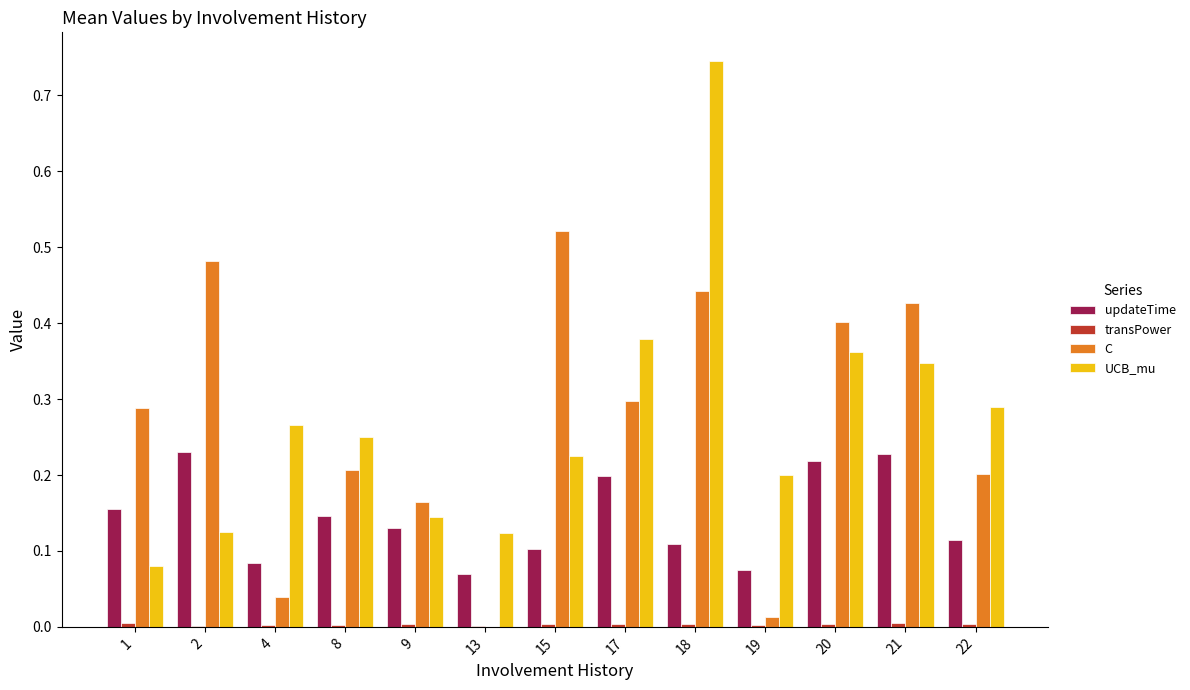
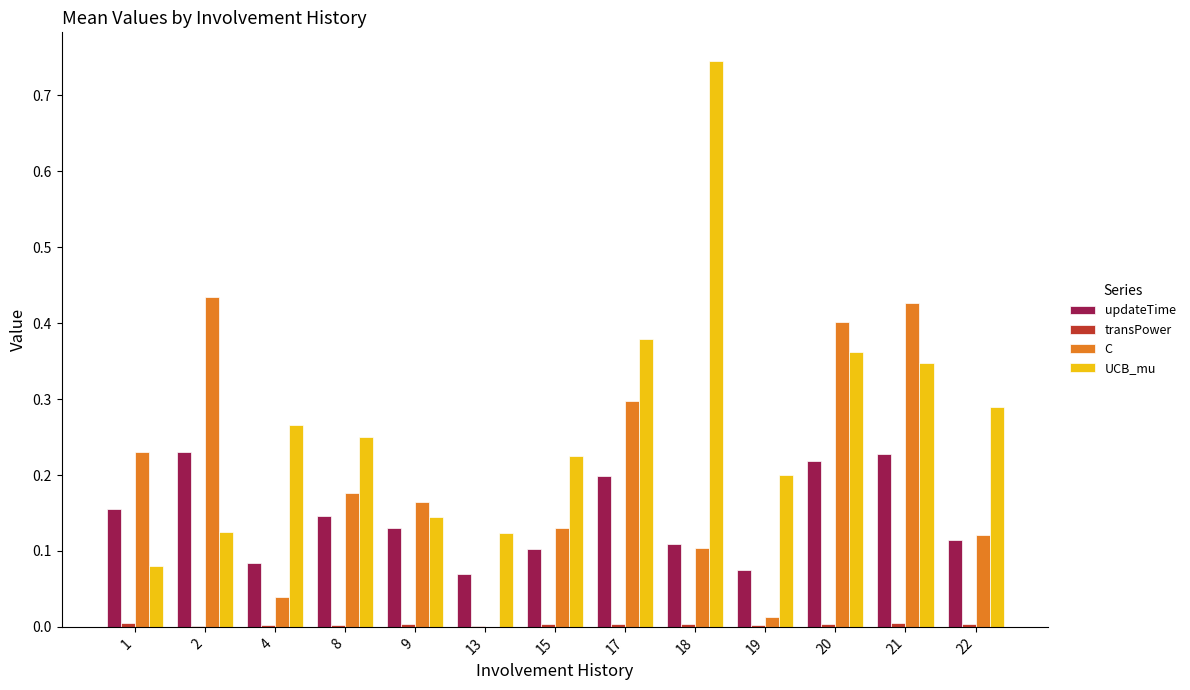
  {
    "C": {
-     "1": 0.29,
-     "2": 0.48,
+     "1": 0.23,
+     "2": 0.44,
      "4": 0.04,
-     "8": 0.21,
+     "8": 0.18,
      "9": 0.16,
      "13": 0.00,
-     "15": 0.52,
+     "15": 0.13,
      "17": 0.30,
-     "18": 0.44,
+     "18": 0.10,
      "19": 0.01,
      "20": 0.40,
      "21": 0.43,
-     "22": 0.20
+     "22": 0.12
    },
    "UCB_mu": {
      "1": 0.08,
      "2": 0.12,
      "4": 0.27,
      "8": 0.25,
      "9": 0.14,
      "13": 0.12,
      "15": 0.23,
      "17": 0.38,
      "18": 0.75,
      "19": 0.20,
      "20": 0.36,
      "21": 0.35,
      "22": 0.29
    }
  }
